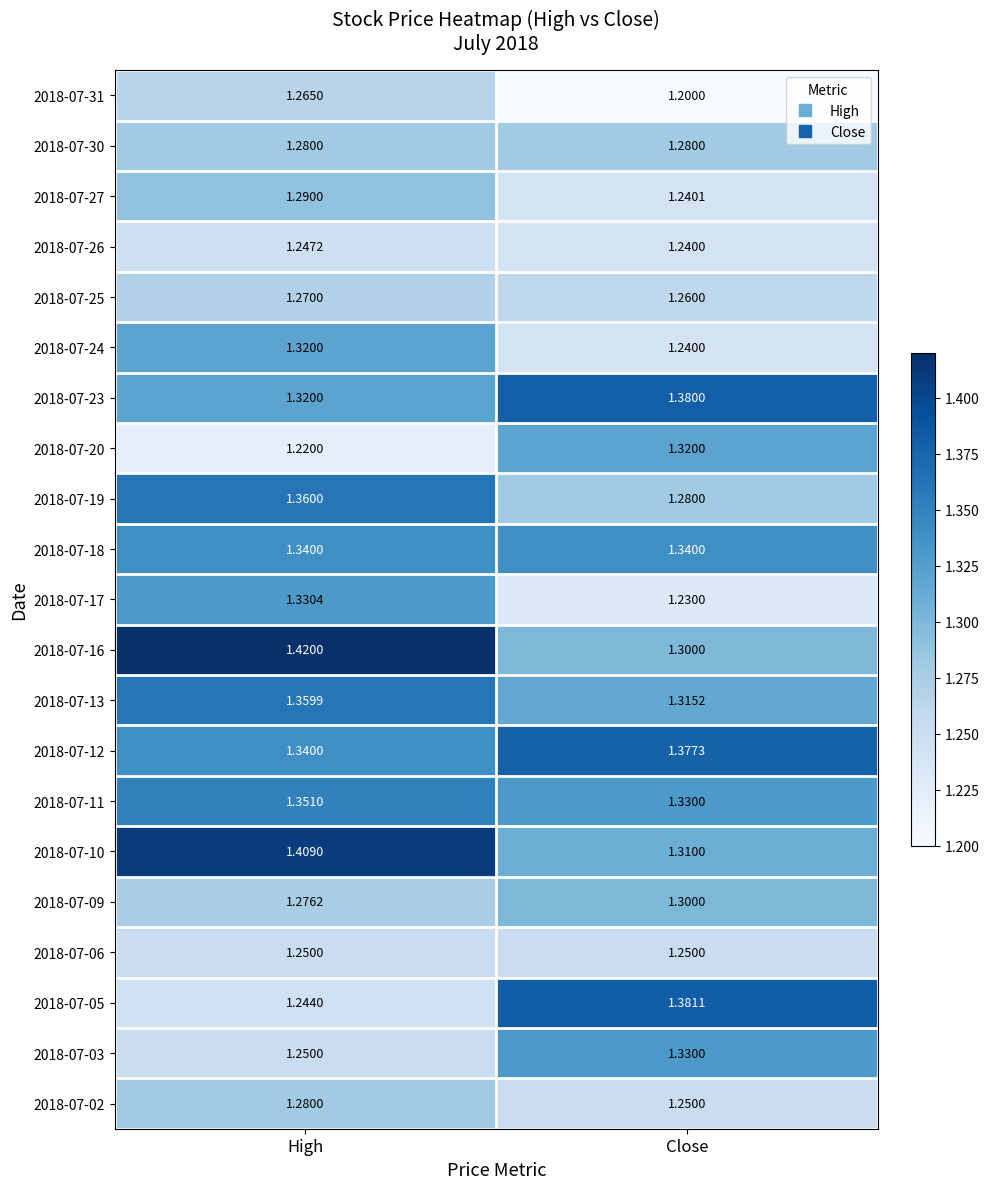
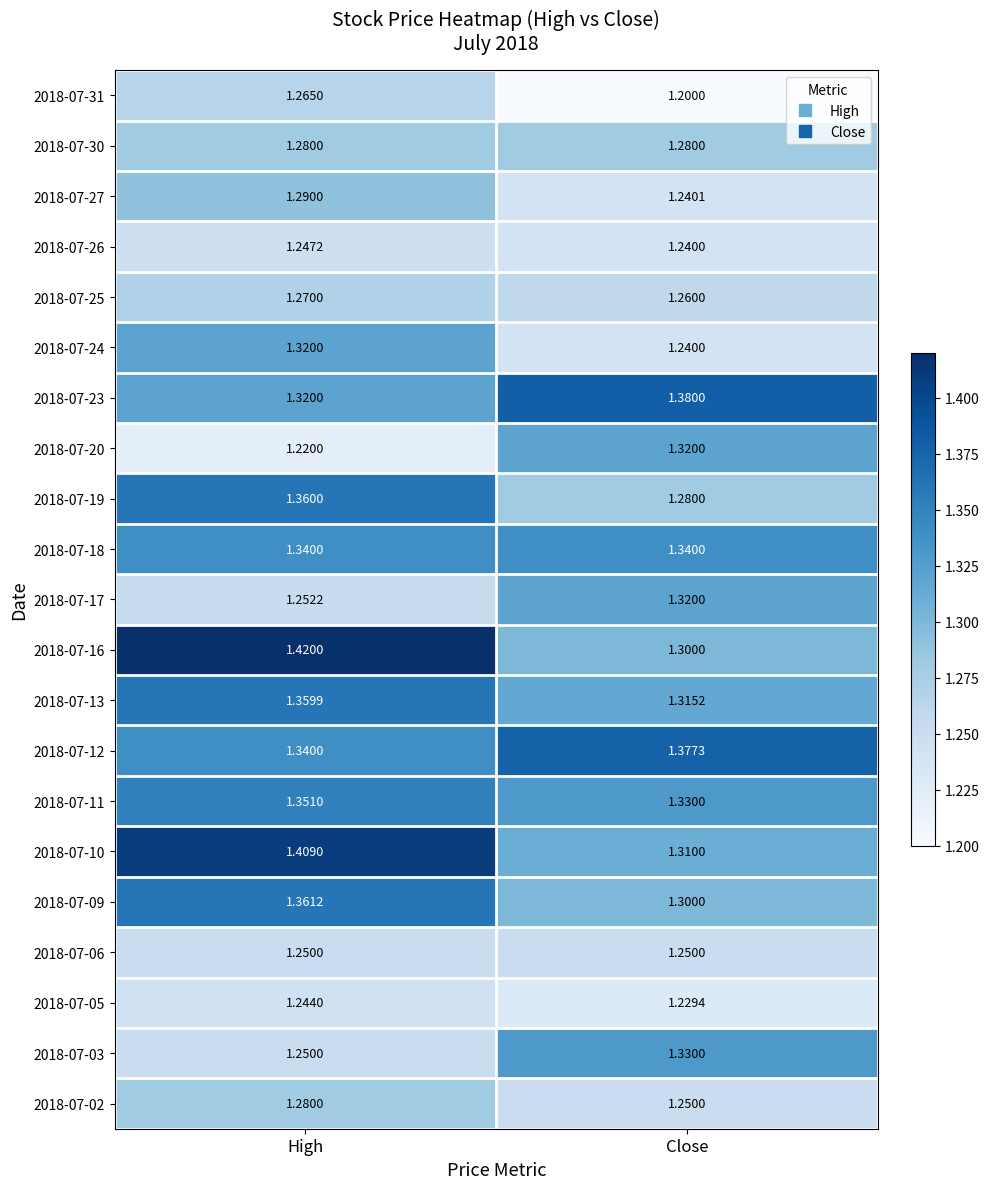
  {
    "2018-07-31": {
      "High": 1.2650,
      "Close": 1.2000
    },
    "2018-07-30": {
      "High": 1.2800,
      "Close": 1.2800
    },
    "2018-07-27": {
      "High": 1.2900,
      "Close": 1.2401
    },
    "2018-07-26": {
      "High": 1.2472,
      "Close": 1.2400
    },
    "2018-07-25": {
      "High": 1.2700,
      "Close": 1.2600
    },
    "2018-07-24": {
      "High": 1.3200,
      "Close": 1.2400
    },
    "2018-07-23": {
      "High": 1.3200,
      "Close": 1.3800
    },
    "2018-07-20": {
      "High": 1.2200,
      "Close": 1.3200
    },
    "2018-07-19": {
      "High": 1.3600,
      "Close": 1.2800
    },
    "2018-07-18": {
      "High": 1.3400,
      "Close": 1.3400
    },
    "2018-07-17": {
-     "High": 1.3304,
-     "Close": 1.2300
+     "High": 1.2522,
+     "Close": 1.3200
    },
    "2018-07-16": {
      "High": 1.4200,
      "Close": 1.3000
    },
    "2018-07-13": {
      "High": 1.3599,
      "Close": 1.3152
    },
    "2018-07-12": {
      "High": 1.3400,
      "Close": 1.3773
    },
    "2018-07-11": {
      "High": 1.3510,
      "Close": 1.3300
    },
    "2018-07-10": {
      "High": 1.4090,
      "Close": 1.3100
    },
    "2018-07-09": {
-     "High": 1.2762,
+     "High": 1.3612,
      "Close": 1.3000
    },
    "2018-07-06": {
      "High": 1.2500,
      "Close": 1.2500
    },
    "2018-07-05": {
      "High": 1.2440,
-     "Close": 1.3811
+     "Close": 1.2294
    },
    "2018-07-03": {
      "High": 1.2500,
      "Close": 1.3300
    },
    "2018-07-02": {
      "High": 1.2800,
      "Close": 1.2500
    }
  }
